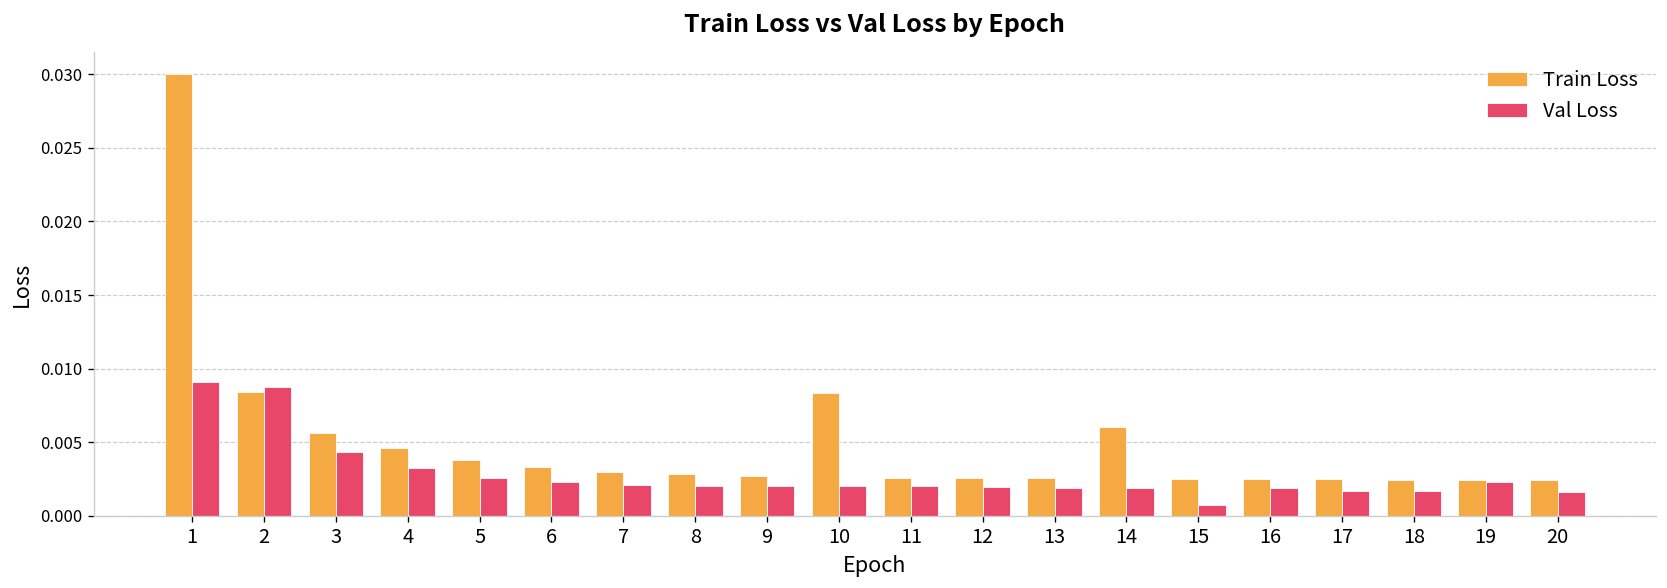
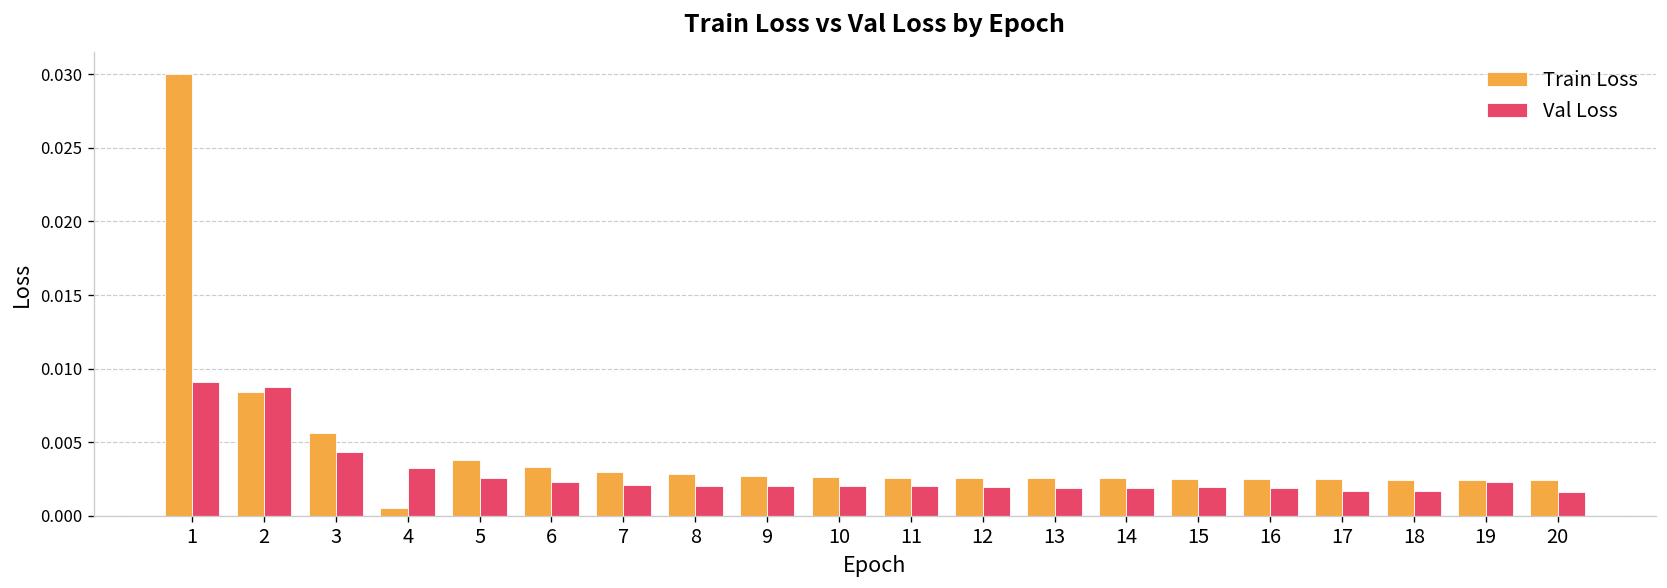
  {
    "Train Loss": {
      "1": 0.0300,
      "2": 0.0084,
      "3": 0.0056,
-     "4": 0.0046,
+     "4": 0.0005,
      "5": 0.0038,
      "6": 0.0033,
      "7": 0.0030,
      "8": 0.0028,
      "9": 0.0027,
-     "10": 0.0084,
+     "10": 0.0027,
      "11": 0.0026,
      "12": 0.0026,
      "13": 0.0025,
-     "14": 0.0060,
+     "14": 0.0025,
      "15": 0.0025,
      "16": 0.0025,
      "17": 0.0025,
      "18": 0.0024,
      "19": 0.0024,
      "20": 0.0024
    },
    "Val Loss": {
      "1": 0.0091,
      "2": 0.0087,
      "3": 0.0043,
      "4": 0.0032,
      "5": 0.0026,
      "6": 0.0023,
      "7": 0.0021,
      "8": 0.0020,
      "9": 0.0020,
      "10": 0.0020,
      "11": 0.0020,
      "12": 0.0019,
      "13": 0.0019,
      "14": 0.0019,
-     "15": 0.0007,
+     "15": 0.0020,
      "16": 0.0019,
      "17": 0.0017,
      "18": 0.0017,
      "19": 0.0023,
      "20": 0.0016
    }
  }
